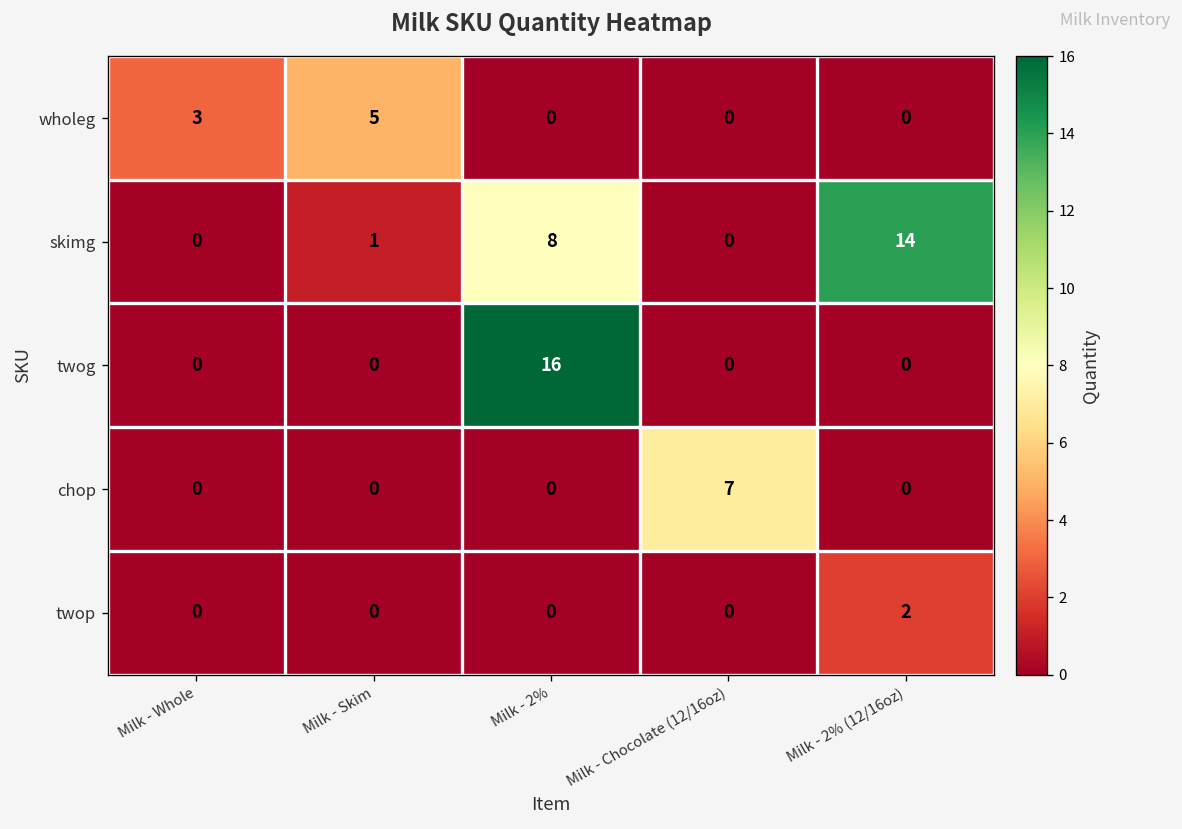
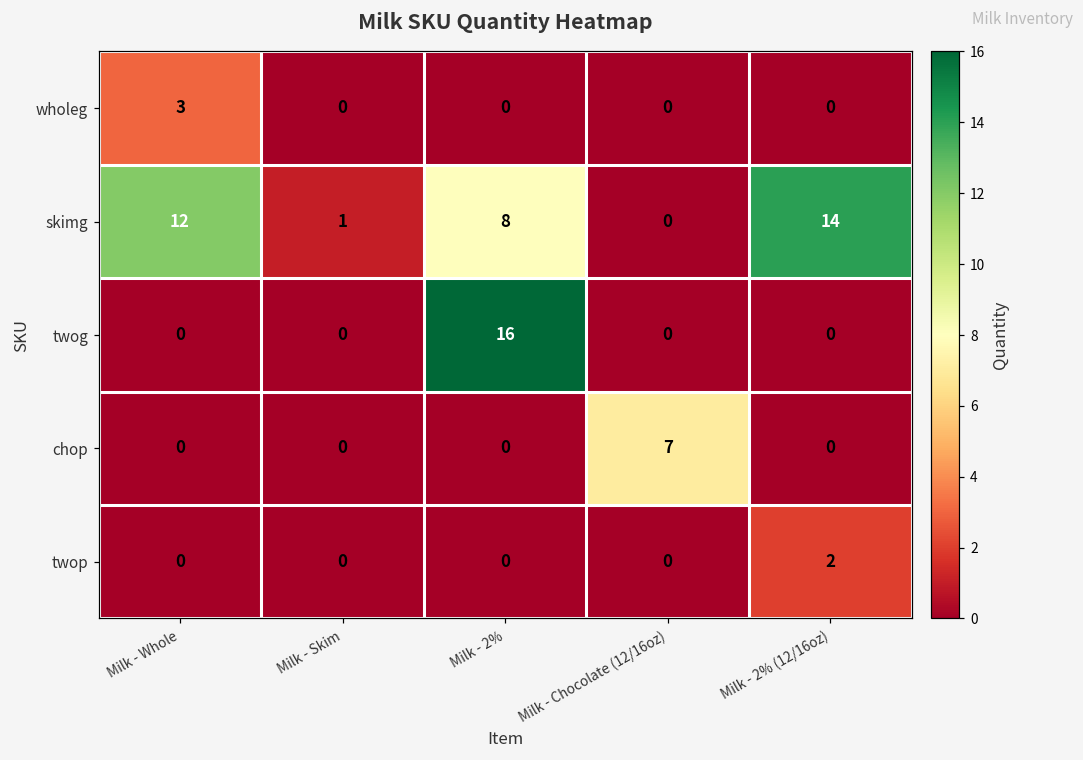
  {
    "wholeg": {
      "Milk - Whole": 3,
-     "Milk - Skim": 5,
+     "Milk - Skim": 0,
      "Milk - 2%": 0,
      "Milk - Chocolate (12/16oz)": 0,
      "Milk - 2% (12/16oz)": 0
    },
    "skimg": {
-     "Milk - Whole": 0,
+     "Milk - Whole": 12,
      "Milk - Skim": 1,
      "Milk - 2%": 8,
      "Milk - Chocolate (12/16oz)": 0,
      "Milk - 2% (12/16oz)": 14
    },
    "twog": {
      "Milk - Whole": 0,
      "Milk - Skim": 0,
      "Milk - 2%": 16,
      "Milk - Chocolate (12/16oz)": 0,
      "Milk - 2% (12/16oz)": 0
    },
    "chop": {
      "Milk - Whole": 0,
      "Milk - Skim": 0,
      "Milk - 2%": 0,
      "Milk - Chocolate (12/16oz)": 7,
      "Milk - 2% (12/16oz)": 0
    },
    "twop": {
      "Milk - Whole": 0,
      "Milk - Skim": 0,
      "Milk - 2%": 0,
      "Milk - Chocolate (12/16oz)": 0,
      "Milk - 2% (12/16oz)": 2
    }
  }
